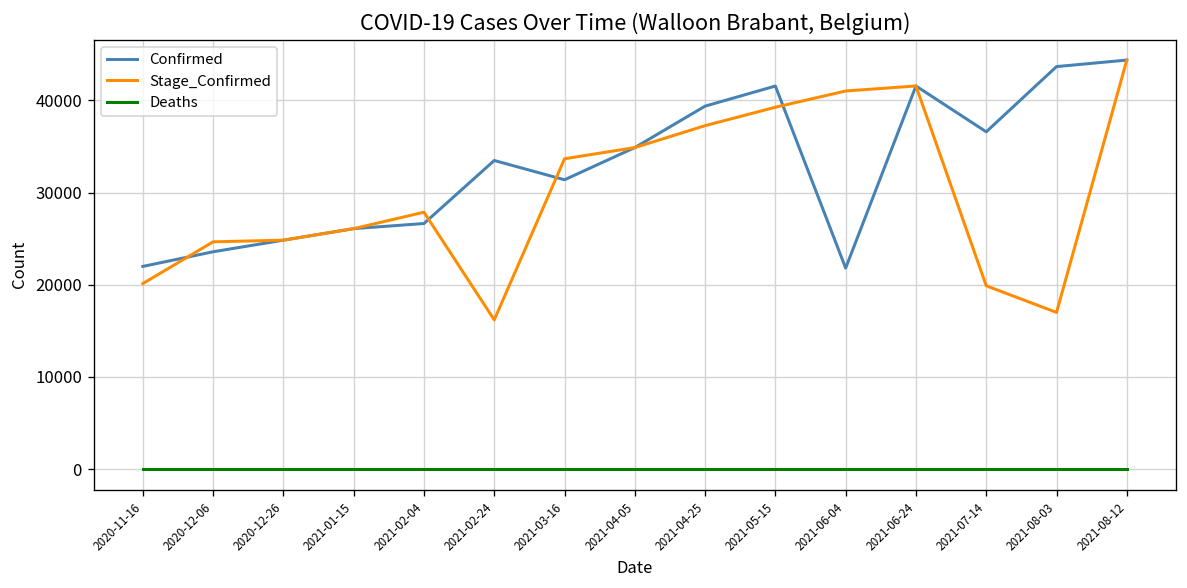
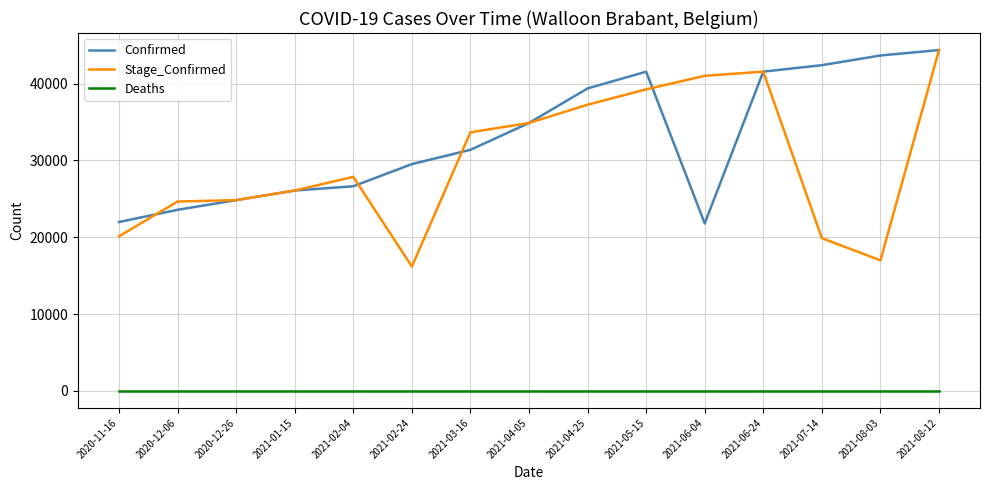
  {
    "Confirmed": {
      "2020-11-16": 22000,
      "2020-12-06": 24000,
      "2021-02-04": 27000,
-     "2021-02-24": 33000,
+     "2021-02-24": 30000,
      "2021-03-16": 31000,
      "2021-04-25": 39000,
      "2021-05-15": 42000,
      "2021-06-04": 22000,
-     "2021-07-14": 37000,
+     "2021-07-14": 42000,
      "2021-08-03": 44000
    },
    "Stage_Confirmed": {
      "2020-11-16": 20000,
      "2020-12-06": 25000,
      "2021-02-04": 28000,
      "2021-02-24": 16000,
      "2021-03-16": 34000,
      "2021-04-25": 37000,
      "2021-05-15": 39000,
      "2021-06-04": 41000,
      "2021-07-14": 20000,
      "2021-08-03": 17000
    },
    "Deaths": {
      "2020-11-16": 0,
      "2020-12-06": 0,
      "2020-12-26": 0,
      "2021-01-15": 0,
      "2021-02-04": 0,
      "2021-02-24": 0,
      "2021-03-16": 0,
      "2021-04-05": 0,
      "2021-04-25": 0,
      "2021-05-15": 0,
      "2021-06-04": 0,
      "2021-06-24": 0,
      "2021-07-14": 0,
      "2021-08-03": 0,
      "2021-08-12": 0
    }
  }
